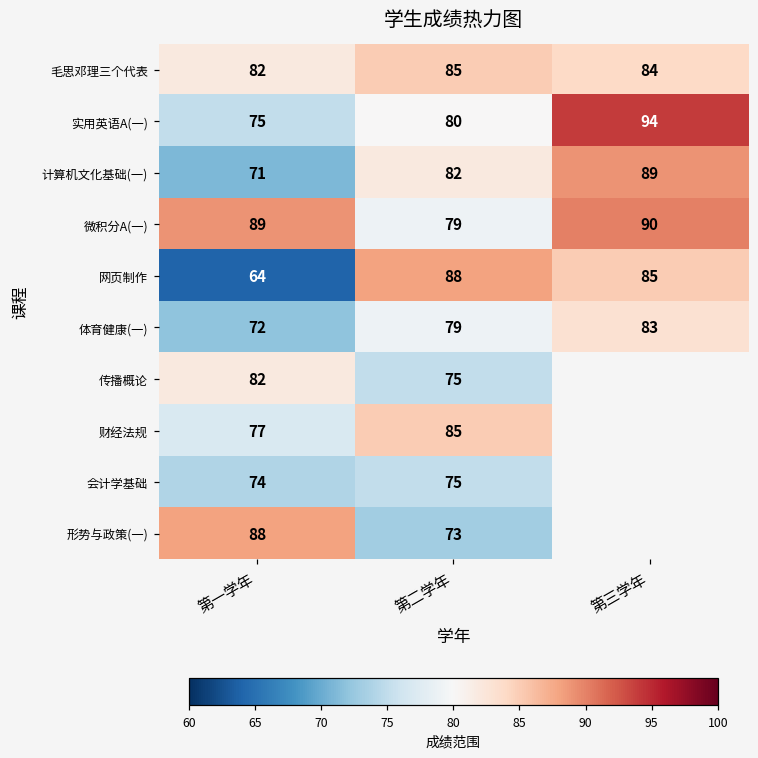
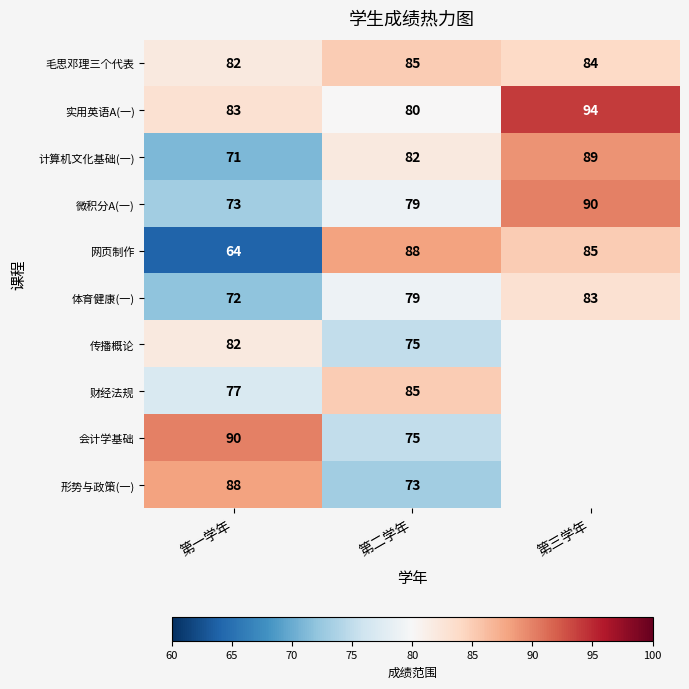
  {
    "毛思邓理三个代表": {
      "第一学年": 82,
      "第二学年": 85,
      "第三学年": 84
    },
    "实用英语A(一)": {
-     "第一学年": 75,
+     "第一学年": 83,
      "第二学年": 80,
      "第三学年": 94
    },
    "计算机文化基础(一)": {
      "第一学年": 71,
      "第二学年": 82,
      "第三学年": 89
    },
    "微积分A(一)": {
-     "第一学年": 89,
+     "第一学年": 73,
      "第二学年": 79,
      "第三学年": 90
    },
    "网页制作": {
      "第一学年": 64,
      "第二学年": 88,
      "第三学年": 85
    },
    "体育健康(一)": {
      "第一学年": 72,
      "第二学年": 79,
      "第三学年": 83
    },
    "传播概论": {
      "第一学年": 82,
      "第二学年": 75
    },
    "财经法规": {
      "第一学年": 77,
      "第二学年": 85
    },
    "会计学基础": {
-     "第一学年": 74,
+     "第一学年": 90,
      "第二学年": 75
    },
    "形势与政策(一)": {
      "第一学年": 88,
      "第二学年": 73
    }
  }
